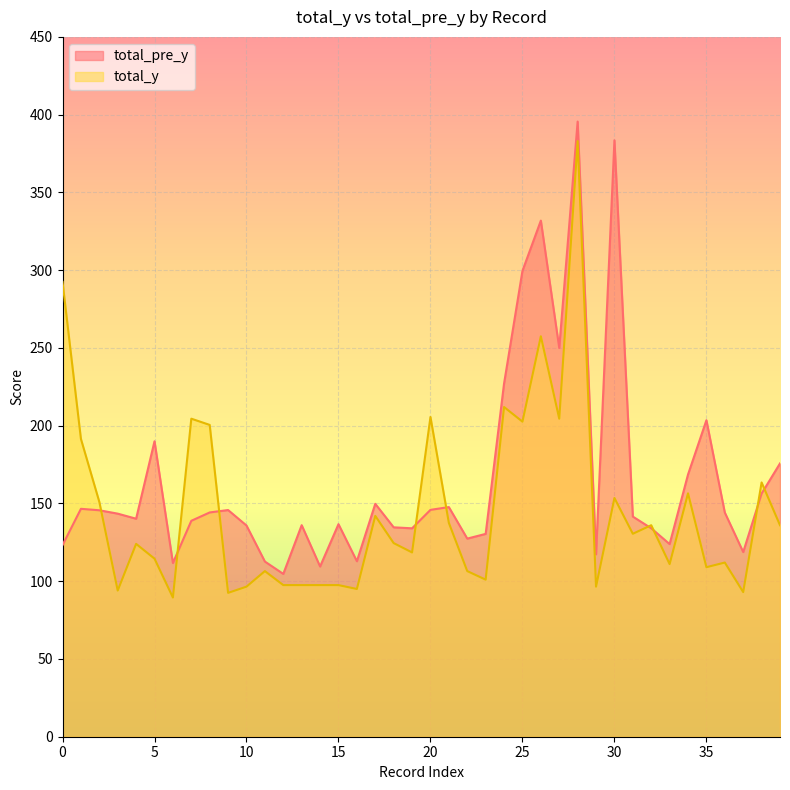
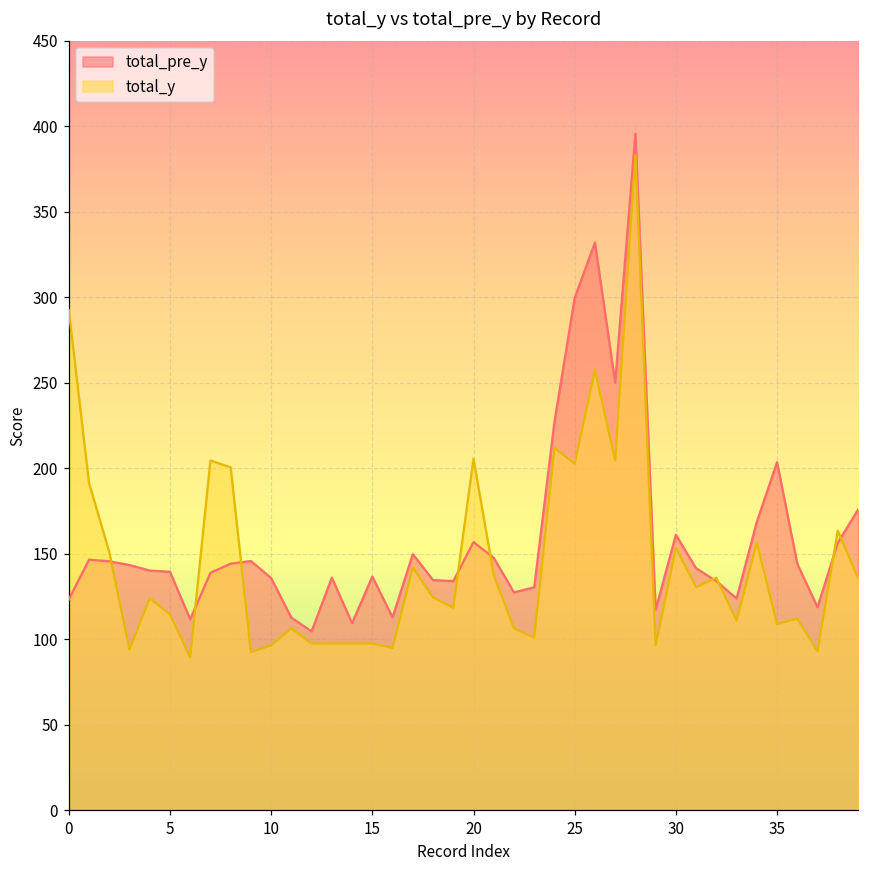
  {
    "total_pre_y": {
      "0": 123,
-     "5": 190,
+     "5": 139,
      "10": 136,
      "15": 137,
-     "20": 146,
+     "20": 157,
      "25": 300,
-     "30": 384,
+     "30": 161,
      "35": 204
    },
    "total_y": {
      "0": 292,
      "5": 115,
      "10": 97,
      "15": 98,
      "20": 206,
      "25": 203,
      "30": 154,
      "35": 109
    }
  }
